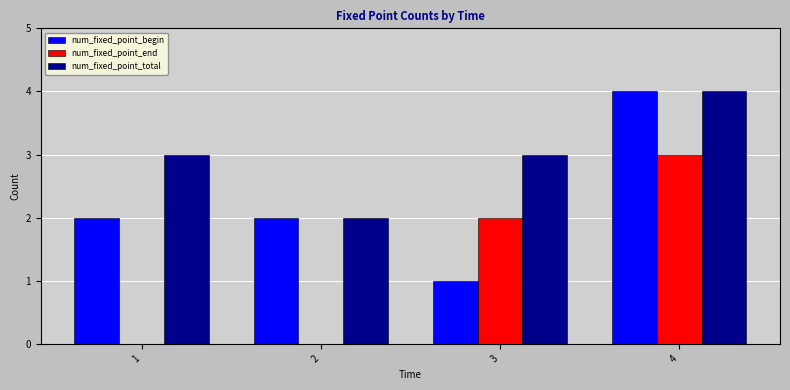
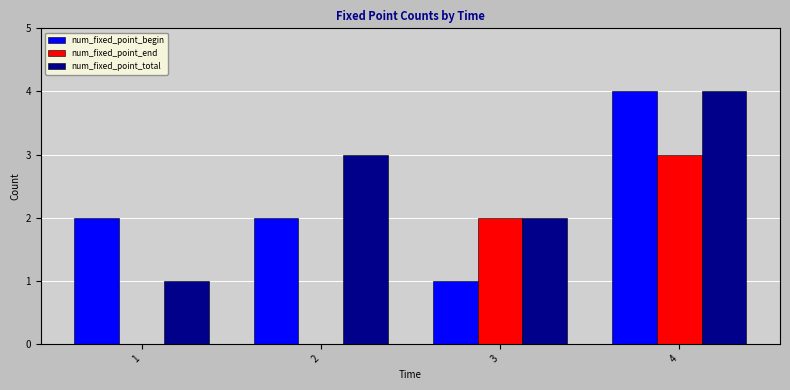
  {
    "num_fixed_point_begin": {
      "1": 2,
      "2": 2,
      "3": 1,
      "4": 4
    },
    "num_fixed_point_end": {
      "1": 0,
      "2": 0,
      "3": 2,
      "4": 3
    },
    "num_fixed_point_total": {
-     "1": 3,
-     "2": 2,
-     "3": 3,
+     "1": 1,
+     "2": 3,
+     "3": 2,
      "4": 4
    }
  }
